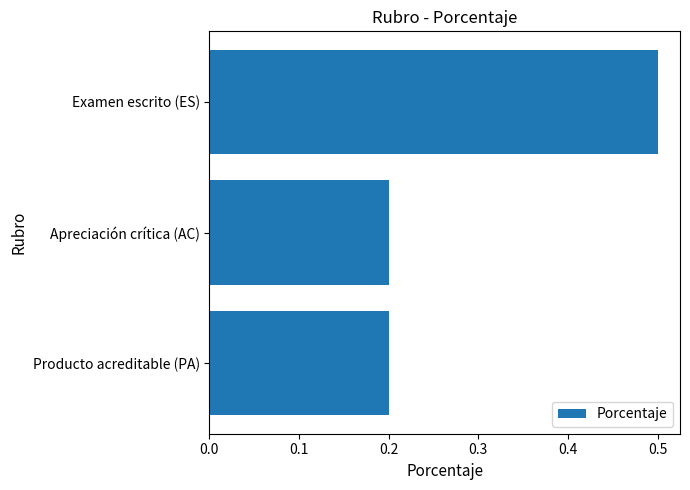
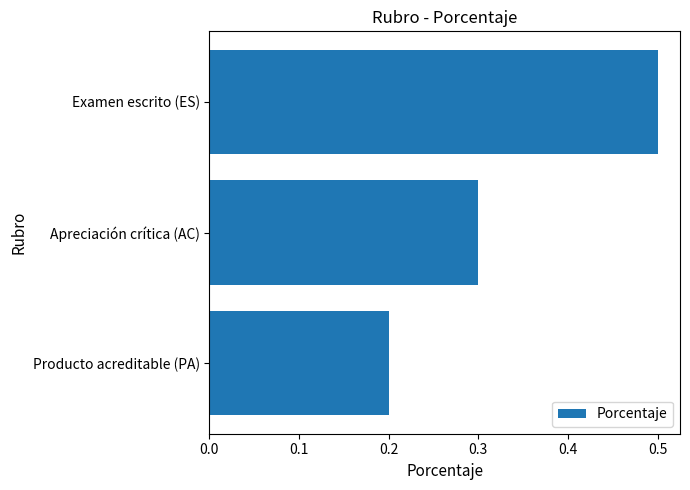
  {
    "Examen escrito (ES)": 0.5,
-   "Apreciación crítica (AC)": 0.2,
+   "Apreciación crítica (AC)": 0.3,
    "Producto acreditable (PA)": 0.2
  }
